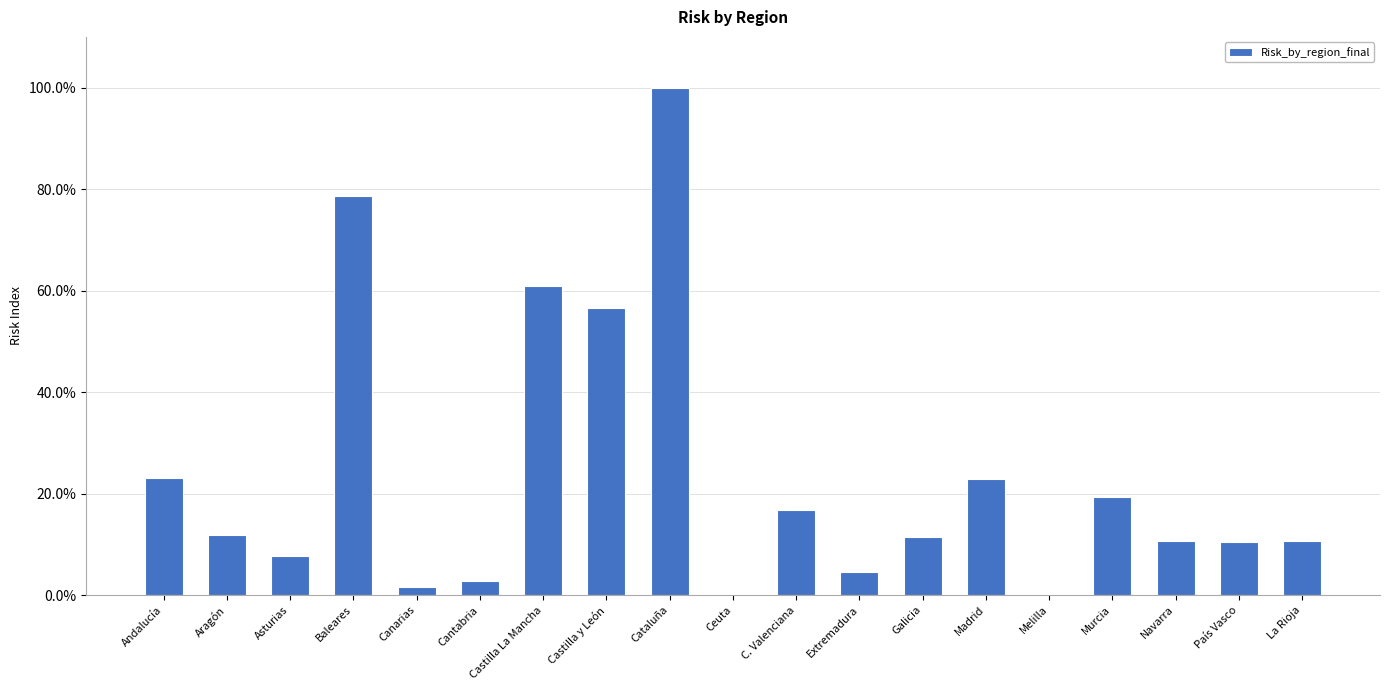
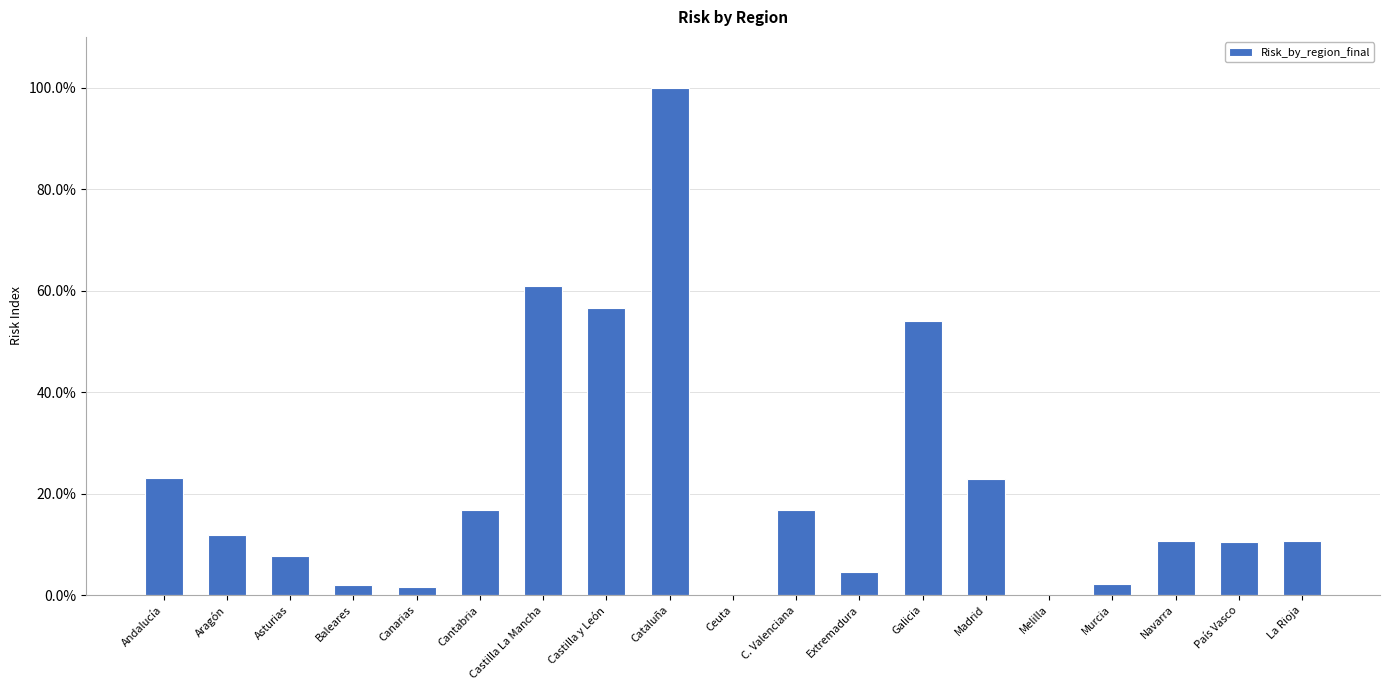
  {
    "Andalucía": "23%",
    "Aragón": "12%",
    "Asturias": "8%",
-   "Baleares": "79%",
+   "Baleares": "2%",
    "Canarias": "2%",
-   "Cantabria": "3%",
+   "Cantabria": "17%",
    "Castilla La Mancha": "61%",
    "Castilla y León": "57%",
    "Cataluña": "100%",
    "C. Valenciana": "17%",
    "Extremadura": "5%",
-   "Galicia": "12%",
+   "Galicia": "54%",
    "Madrid": "23%",
-   "Murcia": "19%",
+   "Murcia": "2%",
    "Navarra": "11%",
    "País Vasco": "10%",
    "La Rioja": "11%"
  }
